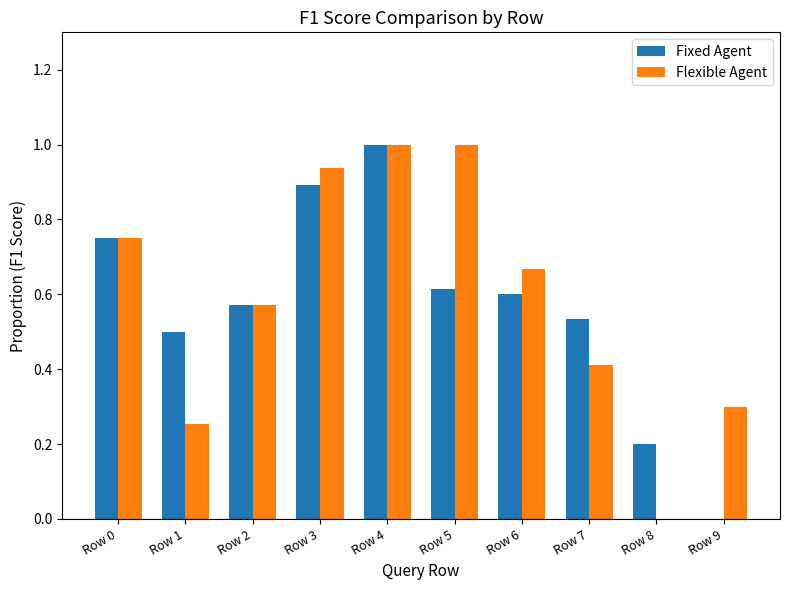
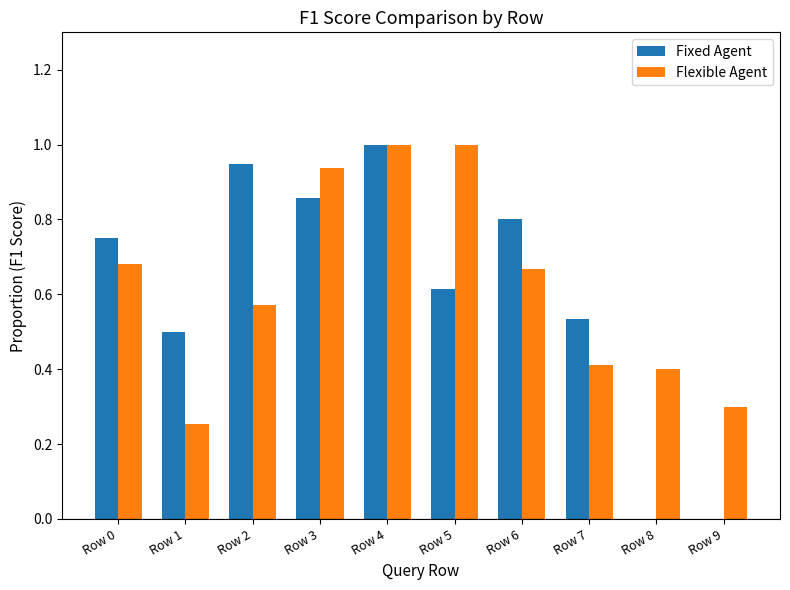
  {
    "Fixed Agent": {
      "Row 0": 0.75,
      "Row 1": 0.50,
-     "Row 2": 0.57,
-     "Row 3": 0.89,
+     "Row 2": 0.95,
+     "Row 3": 0.86,
      "Row 4": 1.00,
      "Row 5": 0.62,
-     "Row 6": 0.6,
+     "Row 6": 0.8,
      "Row 7": 0.53,
-     "Row 8": 0.2,
+     "Row 8": 0.0,
      "Row 9": 0.00
    },
    "Flexible Agent": {
-     "Row 0": 0.75,
+     "Row 0": 0.68,
      "Row 1": 0.25,
      "Row 2": 0.57,
      "Row 3": 0.94,
      "Row 4": 1.00,
      "Row 5": 1.00,
      "Row 6": 0.67,
      "Row 7": 0.41,
-     "Row 8": 0.0,
+     "Row 8": 0.4,
      "Row 9": 0.30
    }
  }
